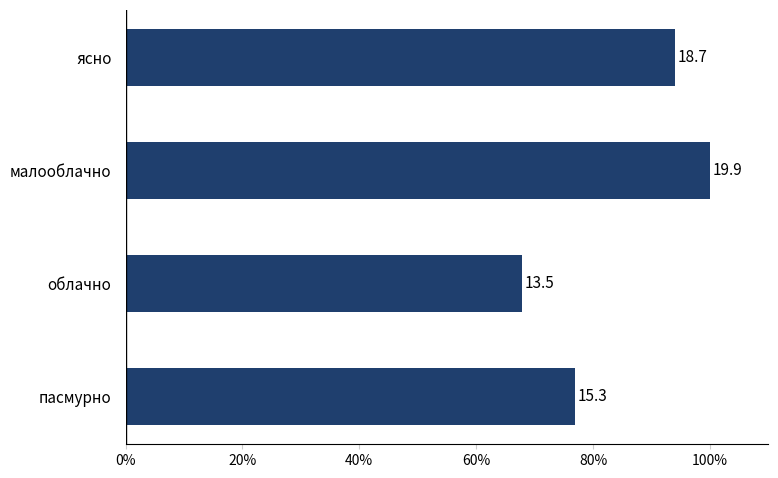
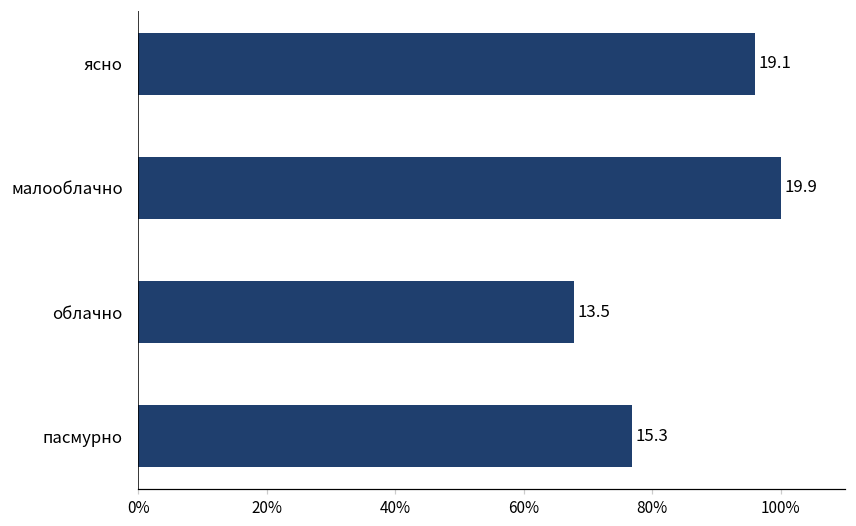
  {
-   "ясно": 18.7
+   "ясно": 19.1
  }
